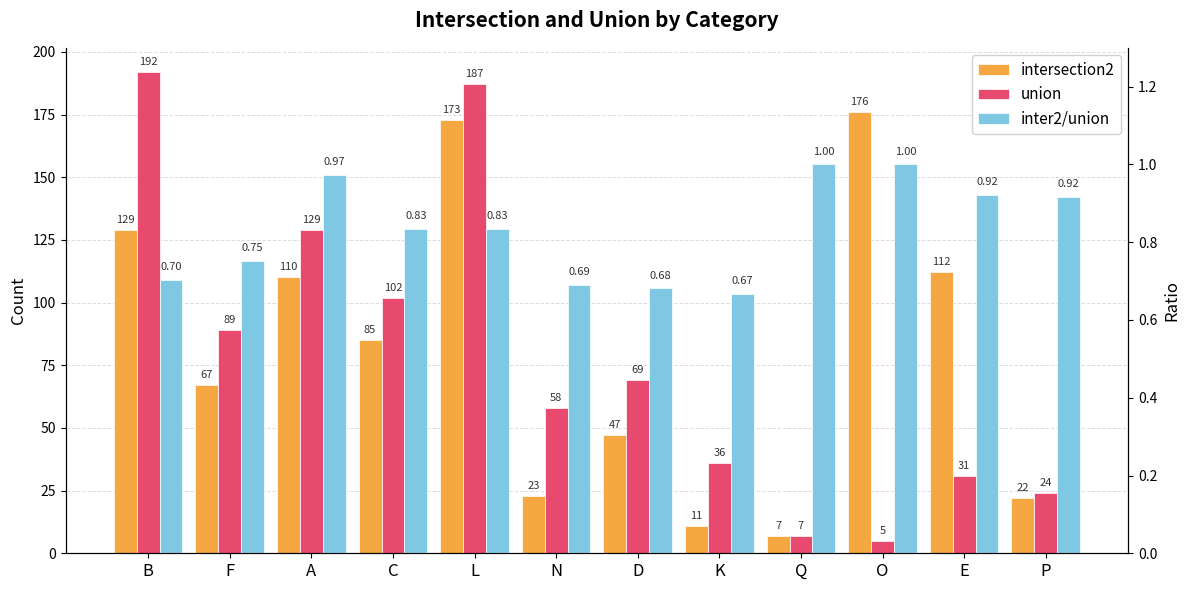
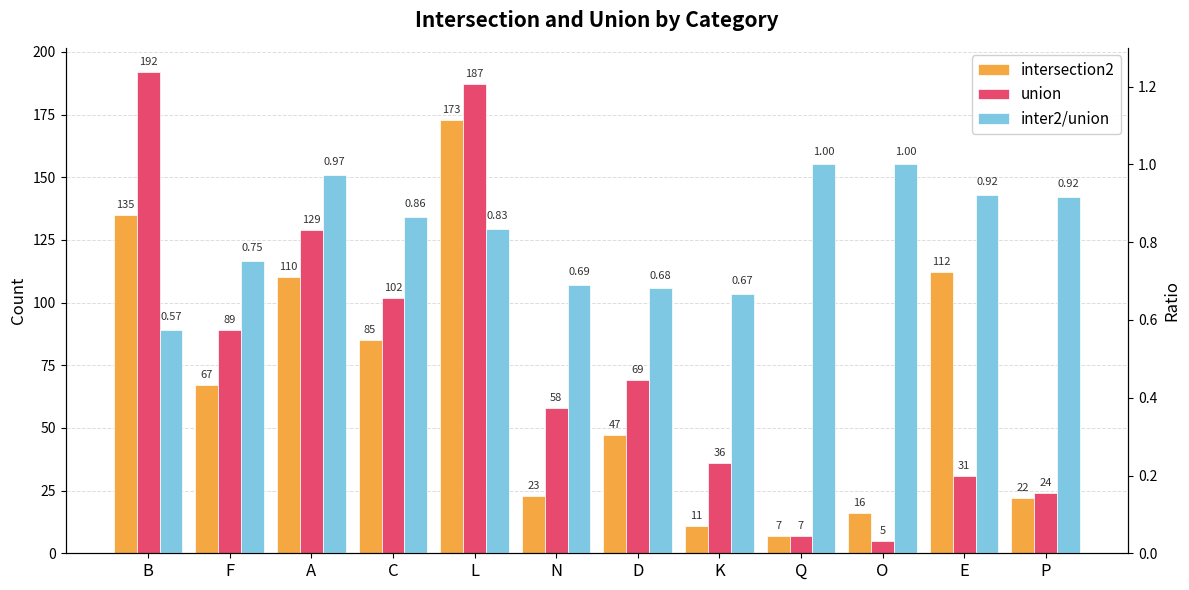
  {
    "intersection2": {
-     "B": 129,
+     "B": 135,
      "F": 67,
      "A": 110,
      "C": 85,
      "L": 173,
      "N": 23,
      "D": 47,
      "K": 11,
      "Q": 7,
-     "O": 176,
+     "O": 16,
      "E": 112,
      "P": 22
    },
    "union": {
      "B": 192,
      "F": 89,
      "A": 129,
      "C": 102,
      "L": 187,
      "N": 58,
      "D": 69,
      "K": 36,
      "Q": 7,
      "O": 5,
      "E": 31,
      "P": 24
    },
    "inter2/union": {
-     "B": 0.70,
+     "B": 0.57,
      "F": 0.75,
      "A": 0.97,
-     "C": 0.83,
+     "C": 0.86,
      "L": 0.83,
      "N": 0.69,
      "D": 0.68,
      "K": 0.67,
      "Q": 1.00,
      "O": 1.00,
      "E": 0.92,
      "P": 0.92
    }
  }
